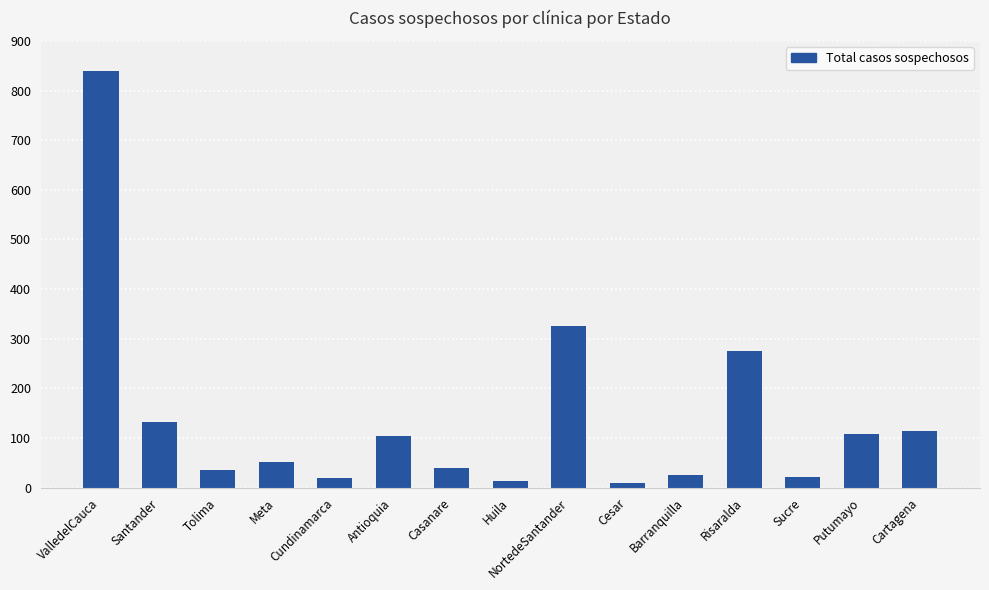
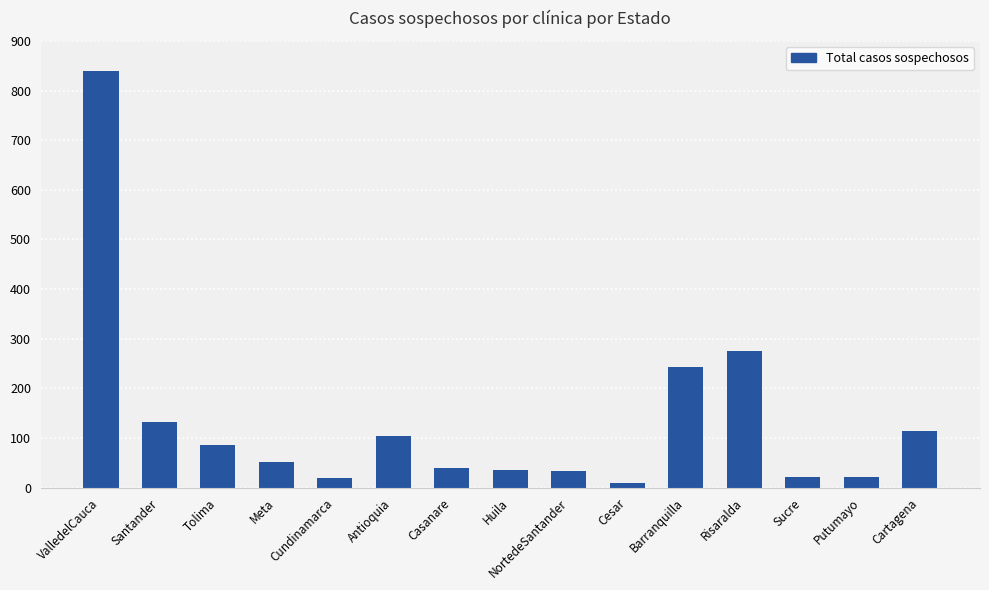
  {
    "ValledelCauca": 840,
    "Santander": 130,
-   "Tolima": 40,
+   "Tolima": 90,
    "Meta": 50,
    "Cundinamarca": 20,
    "Antioquia": 100,
    "Casanare": 40,
-   "Huila": 10,
-   "NortedeSantander": 330,
+   "Huila": 40,
+   "NortedeSantander": 30,
    "Cesar": 10,
-   "Barranquilla": 30,
+   "Barranquilla": 240,
    "Risaralda": 280,
    "Sucre": 20,
-   "Putumayo": 110,
+   "Putumayo": 20,
    "Cartagena": 120
  }
